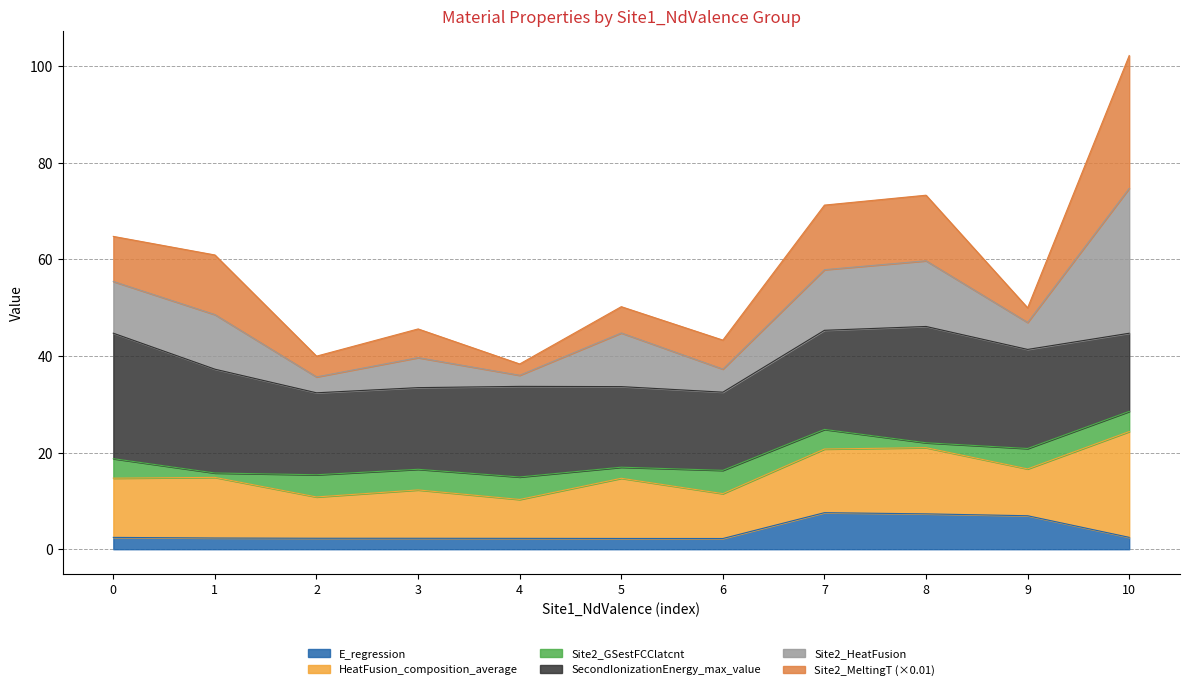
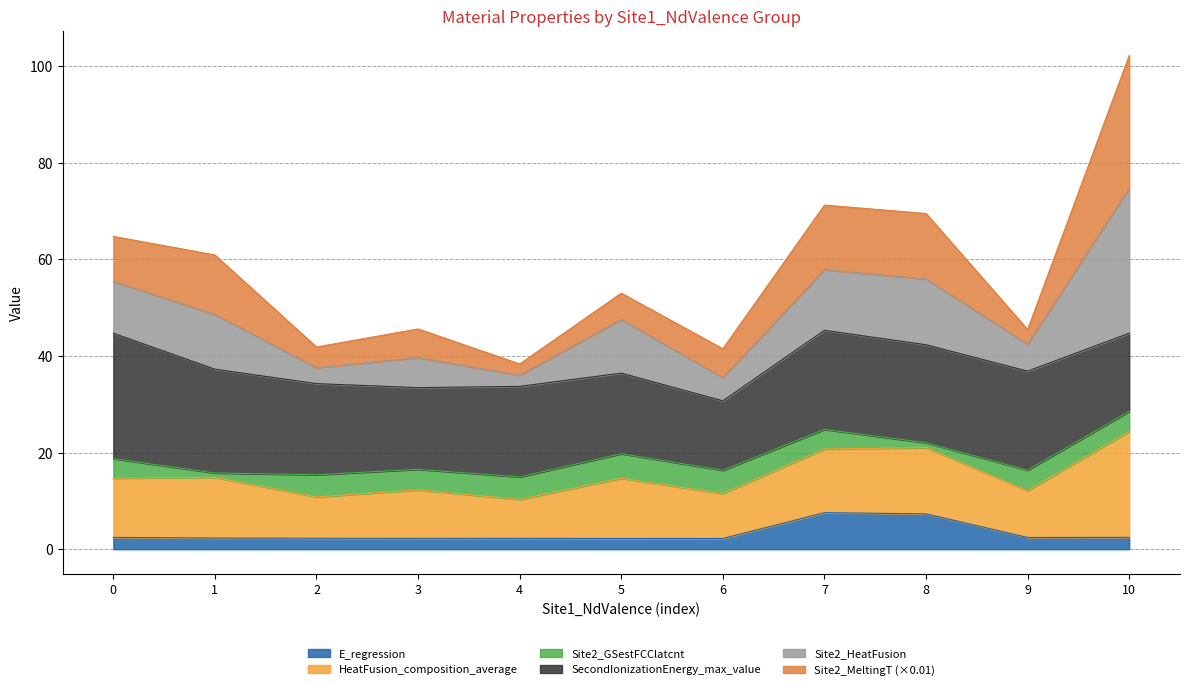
  {
    "E_regression": {
      "0": 2,
      "1": 2,
      "2": 2,
      "3": 2,
      "4": 2,
      "5": 2,
      "6": 2,
      "7": 8,
      "8": 7,
-     "9": 7,
+     "9": 2,
      "10": 2
    },
    "Site2_GSestFCClatcnt": {
      "0": 4,
      "1": 1,
      "2": 5,
      "3": 4,
      "4": 5,
-     "5": 2,
+     "5": 5,
      "6": 5,
      "7": 4,
      "8": 1,
      "9": 4,
      "10": 4
    },
    "SecondIonizationEnergy_max_value": {
      "0": 26,
      "1": 21,
-     "2": 17,
+     "2": 19,
      "3": 17,
      "4": 19,
      "5": 17,
-     "6": 16,
+     "6": 14,
      "7": 21,
-     "8": 24,
+     "8": 20,
      "9": 21,
      "10": 16
    },
    "Site2_HeatFusion": {
      "0": 11,
      "1": 11,
      "2": 3,
      "3": 6,
      "4": 2,
      "5": 11,
      "6": 5,
      "7": 13,
      "8": 14,
      "9": 6,
      "10": 30
    }
  }
